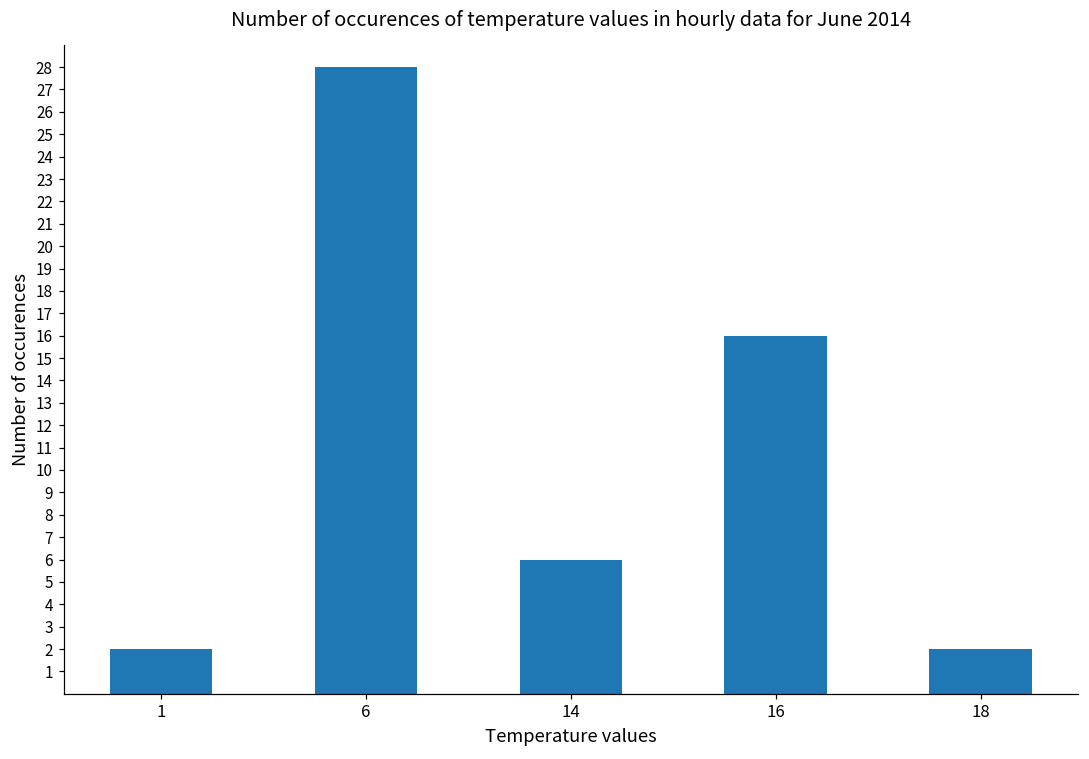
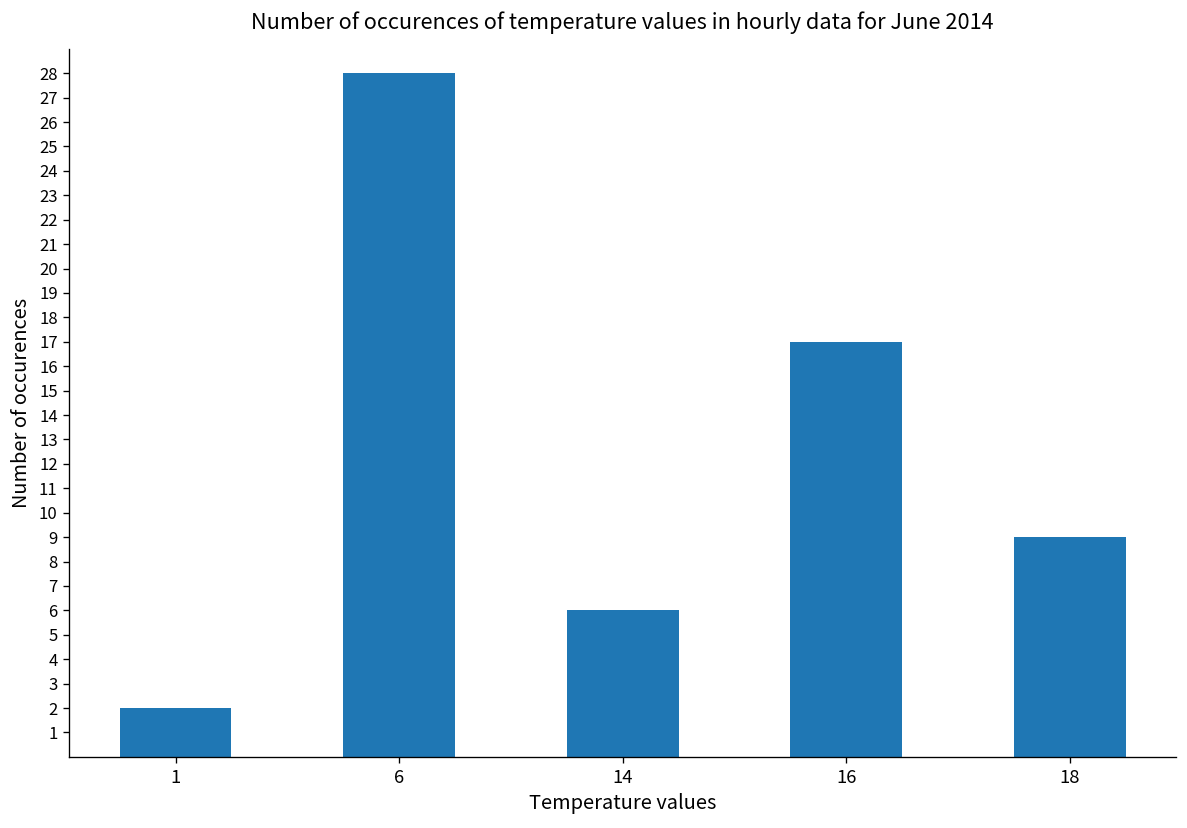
  {
    "1": 2,
    "6": 28,
    "14": 6,
-   "16": 16,
-   "18": 2
+   "16": 17,
+   "18": 9
  }
